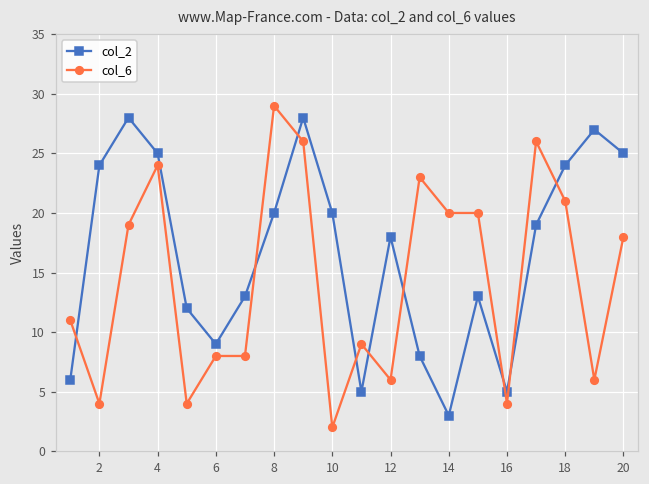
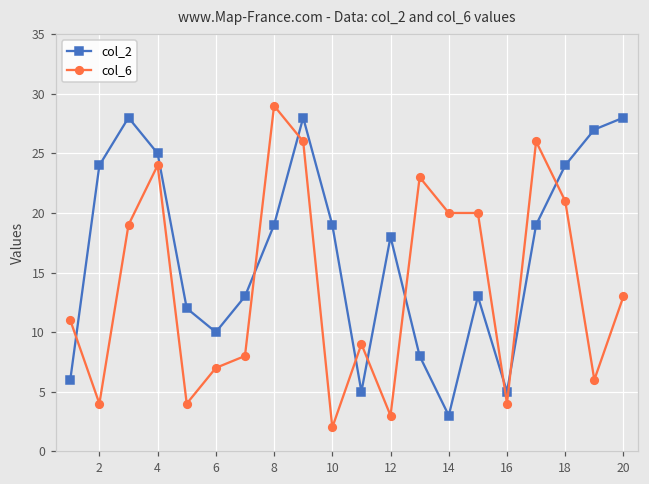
  {
    "col_2": {
      "2": 24,
      "4": 25,
-     "6": 9,
-     "8": 20,
-     "10": 20,
+     "6": 10,
+     "8": 19,
+     "10": 19,
      "12": 18,
      "14": 3,
      "16": 5,
      "18": 24,
-     "20": 25
+     "20": 28
    },
    "col_6": {
      "2": 4,
      "4": 24,
-     "6": 8,
+     "6": 7,
      "8": 29,
      "10": 2,
-     "12": 6,
+     "12": 3,
      "14": 20,
      "16": 4,
      "18": 21,
-     "20": 18
+     "20": 13
    }
  }
